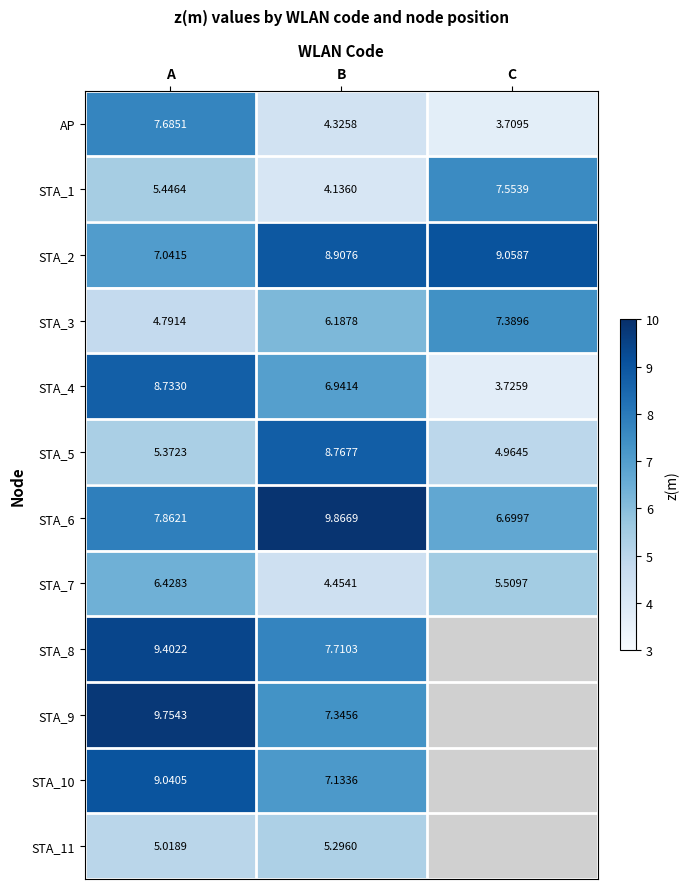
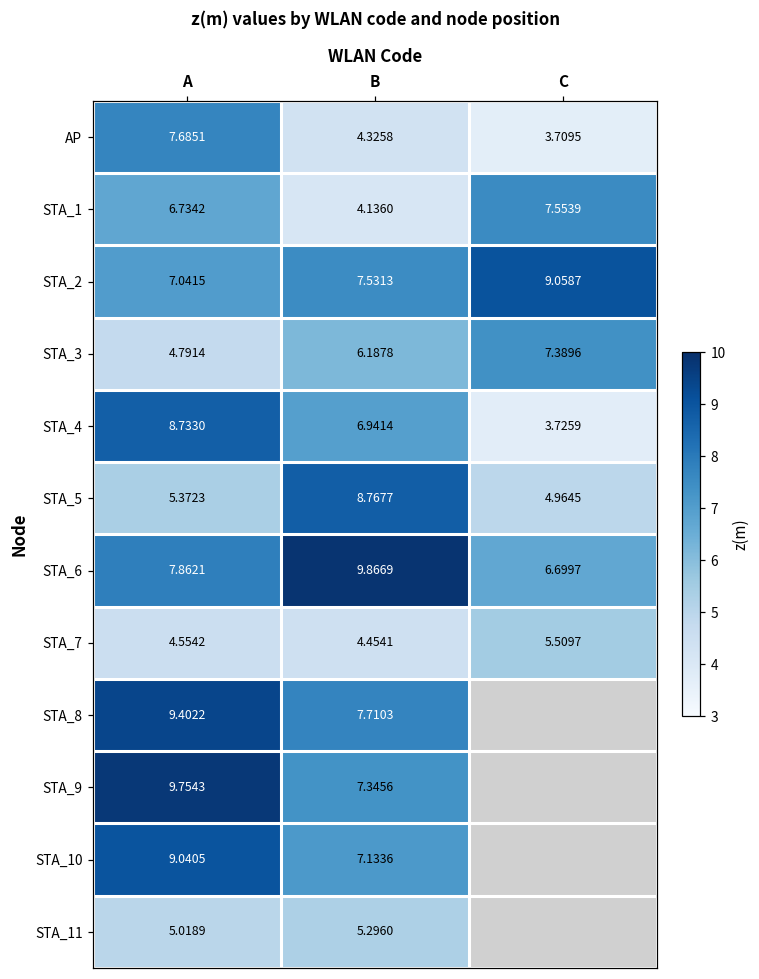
  {
    "AP": {
      "A": 7.6851,
      "B": 4.3258,
      "C": 3.7095
    },
    "STA_1": {
-     "A": 5.4464,
+     "A": 6.7342,
      "B": 4.1360,
      "C": 7.5539
    },
    "STA_2": {
      "A": 7.0415,
-     "B": 8.9076,
+     "B": 7.5313,
      "C": 9.0587
    },
    "STA_3": {
      "A": 4.7914,
      "B": 6.1878,
      "C": 7.3896
    },
    "STA_4": {
      "A": 8.7330,
      "B": 6.9414,
      "C": 3.7259
    },
    "STA_5": {
      "A": 5.3723,
      "B": 8.7677,
      "C": 4.9645
    },
    "STA_6": {
      "A": 7.8621,
      "B": 9.8669,
      "C": 6.6997
    },
    "STA_7": {
-     "A": 6.4283,
+     "A": 4.5542,
      "B": 4.4541,
      "C": 5.5097
    },
    "STA_8": {
      "A": 9.4022,
      "B": 7.7103
    },
    "STA_9": {
      "A": 9.7543,
      "B": 7.3456
    },
    "STA_10": {
      "A": 9.0405,
      "B": 7.1336
    },
    "STA_11": {
      "A": 5.0189,
      "B": 5.2960
    }
  }
